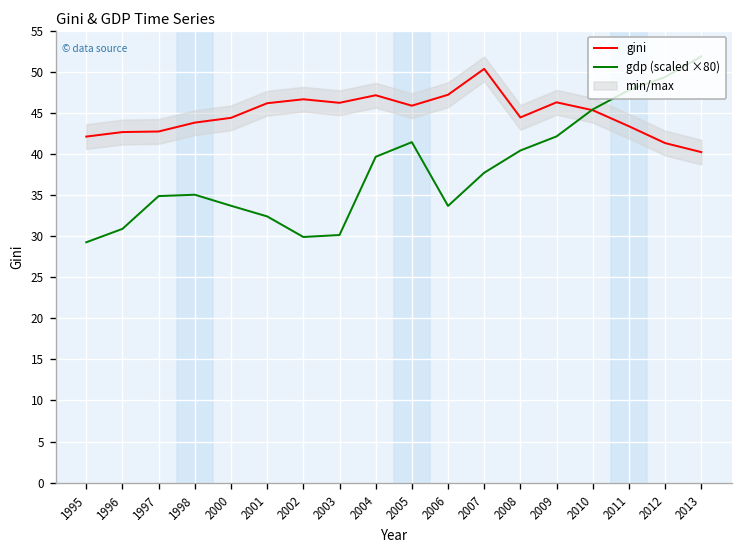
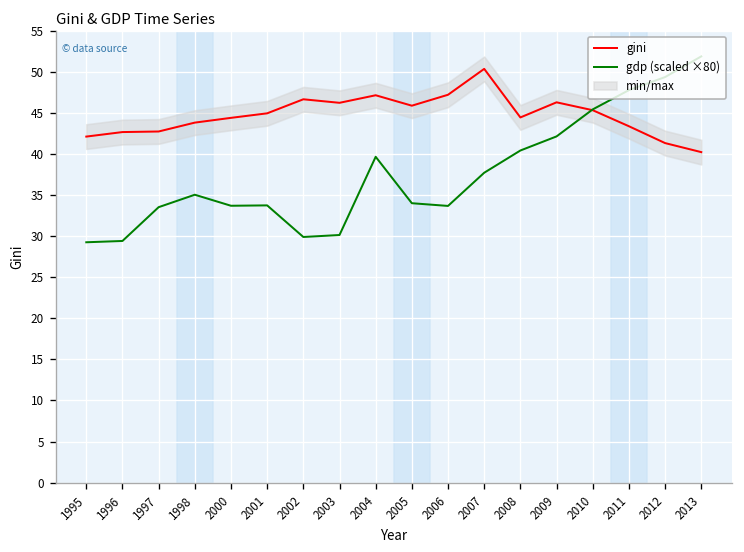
  {
    "gini": {
      "1995": 42,
      "1996": 43,
      "1997": 43,
      "1998": 44,
      "2000": 44,
-     "2001": 46,
+     "2001": 45,
      "2002": 47,
      "2003": 46,
      "2004": 47,
      "2005": 46,
      "2006": 47,
      "2007": 50,
      "2008": 44,
      "2009": 46,
      "2011": 43,
      "2012": 41,
      "2013": 40
    },
    "gdp (scaled ×80)": {
      "1995": 29,
-     "1996": 31,
-     "1997": 35,
+     "1996": 29,
+     "1997": 34,
      "1998": 35,
      "2000": 34,
-     "2001": 32,
+     "2001": 34,
      "2002": 30,
      "2003": 30,
      "2004": 40,
-     "2005": 41,
+     "2005": 34,
      "2006": 34,
      "2007": 38,
      "2008": 40,
      "2009": 42
    }
  }
